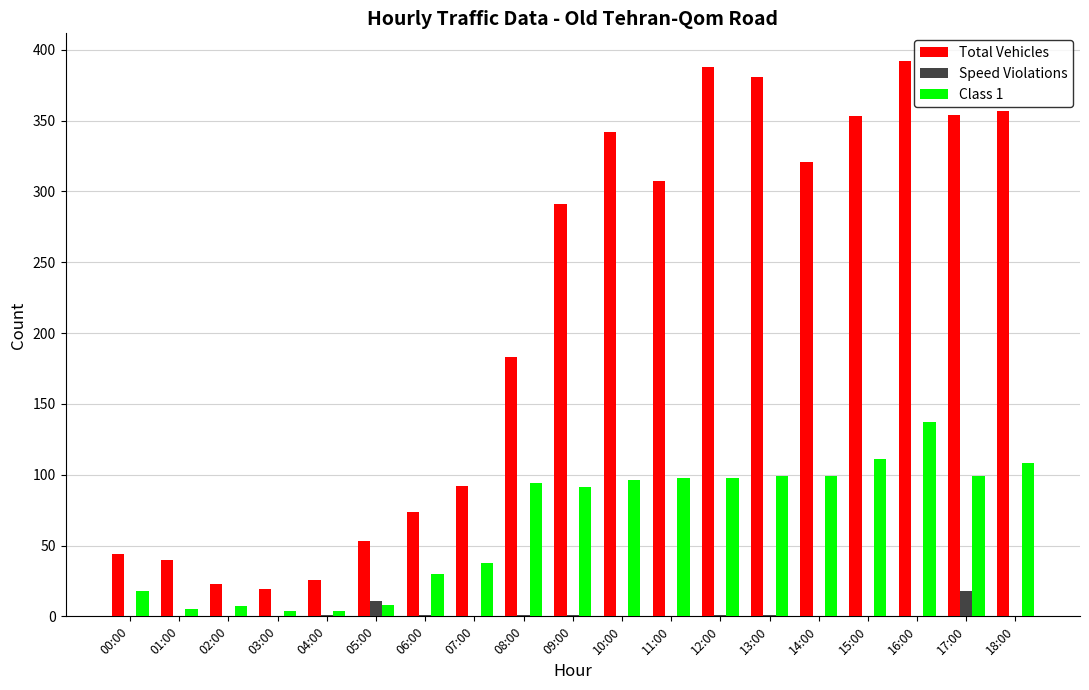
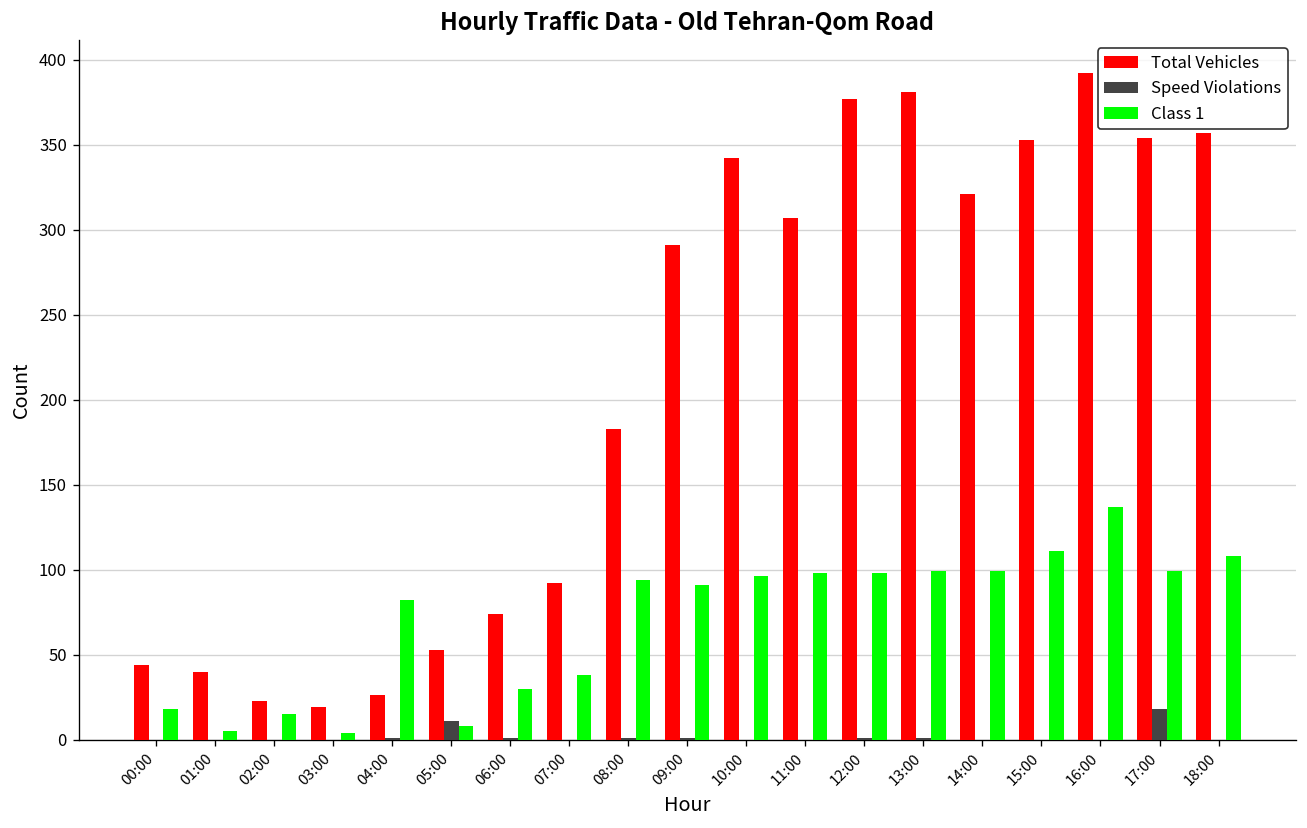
  {
    "Total Vehicles": {
      "00:00": 44,
      "01:00": 40,
      "02:00": 23,
      "03:00": 19,
      "04:00": 26,
      "05:00": 53,
      "06:00": 74,
      "07:00": 92,
      "08:00": 183,
      "09:00": 291,
      "10:00": 342,
      "11:00": 307,
-     "12:00": 388,
+     "12:00": 377,
      "13:00": 381,
      "14:00": 321,
      "15:00": 353,
      "16:00": 392,
      "17:00": 354,
      "18:00": 357
    },
    "Speed Violations": {
      "00:00": 0,
      "01:00": 0,
      "02:00": 0,
      "03:00": 0,
      "05:00": 11,
      "07:00": 0,
      "10:00": 0,
      "11:00": 0,
      "14:00": 0,
      "15:00": 0,
      "16:00": 0,
      "17:00": 18,
      "18:00": 0
    },
    "Class 1": {
      "00:00": 18,
      "01:00": 5,
-     "02:00": 7,
+     "02:00": 15,
      "03:00": 4,
-     "04:00": 4,
+     "04:00": 82,
      "05:00": 8,
      "06:00": 30,
      "07:00": 38,
      "08:00": 94,
      "09:00": 91,
      "10:00": 96,
      "11:00": 98,
      "12:00": 98,
      "13:00": 99,
      "14:00": 99,
      "15:00": 111,
      "16:00": 137,
      "17:00": 99,
      "18:00": 108
    }
  }
